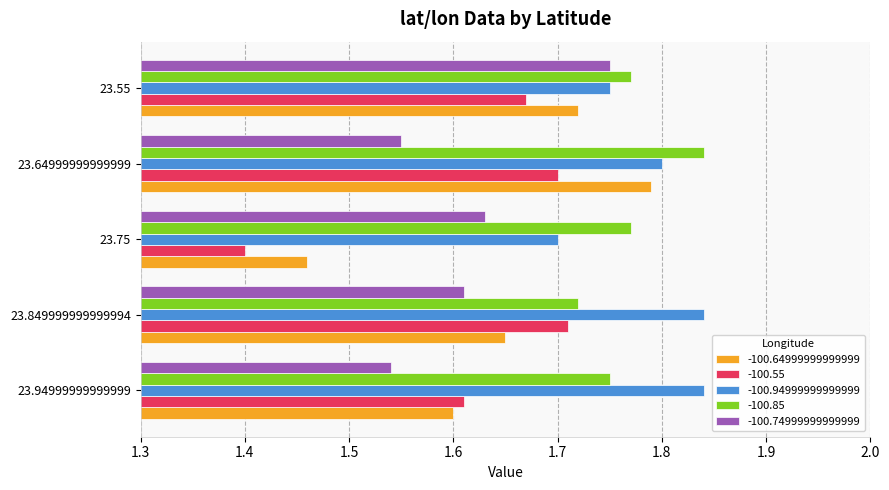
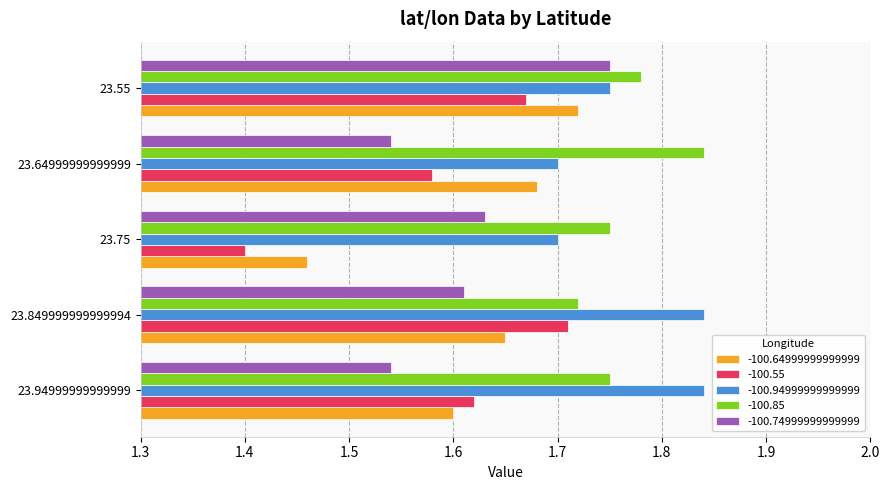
  {
    "-100.64999999999999": {
      "23.55": 1.72,
-     "23.64999999999999": 1.79,
+     "23.64999999999999": 1.68,
      "23.75": 1.46,
      "23.849999999999994": 1.65,
      "23.94999999999999": 1.60
    },
    "-100.55": {
      "23.55": 1.67,
-     "23.64999999999999": 1.70,
+     "23.64999999999999": 1.58,
      "23.75": 1.40,
      "23.849999999999994": 1.71,
-     "23.94999999999999": 1.61
+     "23.94999999999999": 1.62
    },
    "-100.94999999999999": {
      "23.55": 1.750,
-     "23.64999999999999": 1.8,
+     "23.64999999999999": 1.7,
      "23.75": 1.7,
      "23.849999999999994": 1.840,
      "23.94999999999999": 1.840
    },
    "-100.85": {
-     "23.55": 1.77,
+     "23.55": 1.78,
      "23.64999999999999": 1.84,
-     "23.75": 1.77,
+     "23.75": 1.75,
      "23.849999999999994": 1.72,
      "23.94999999999999": 1.75
    },
    "-100.74999999999999": {
      "23.55": 1.75,
-     "23.64999999999999": 1.55,
+     "23.64999999999999": 1.54,
      "23.75": 1.63,
      "23.849999999999994": 1.61,
      "23.94999999999999": 1.54
    }
  }
